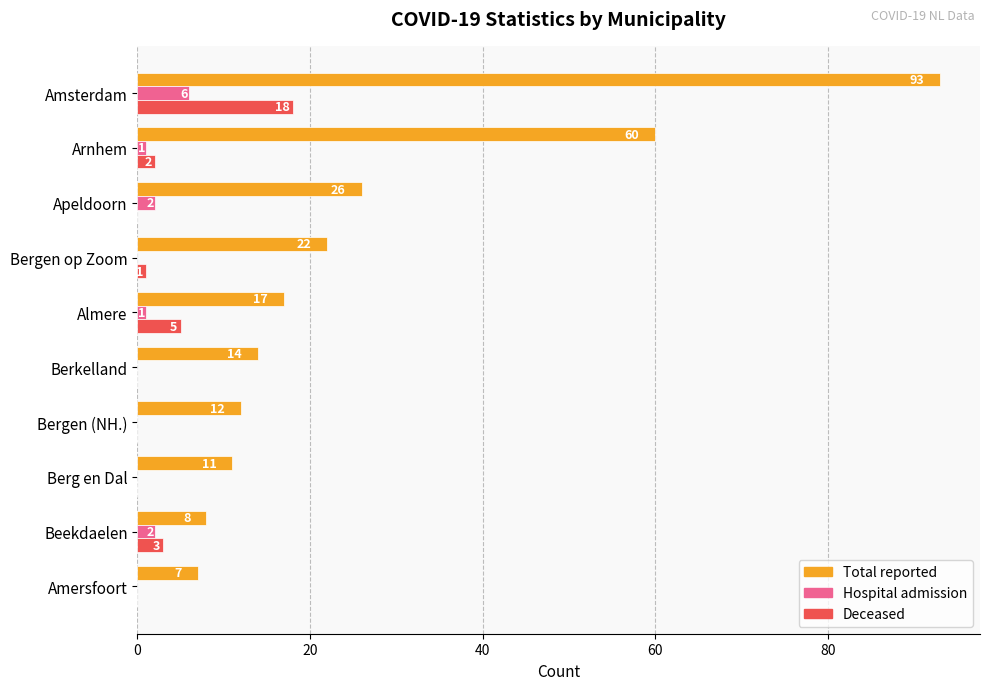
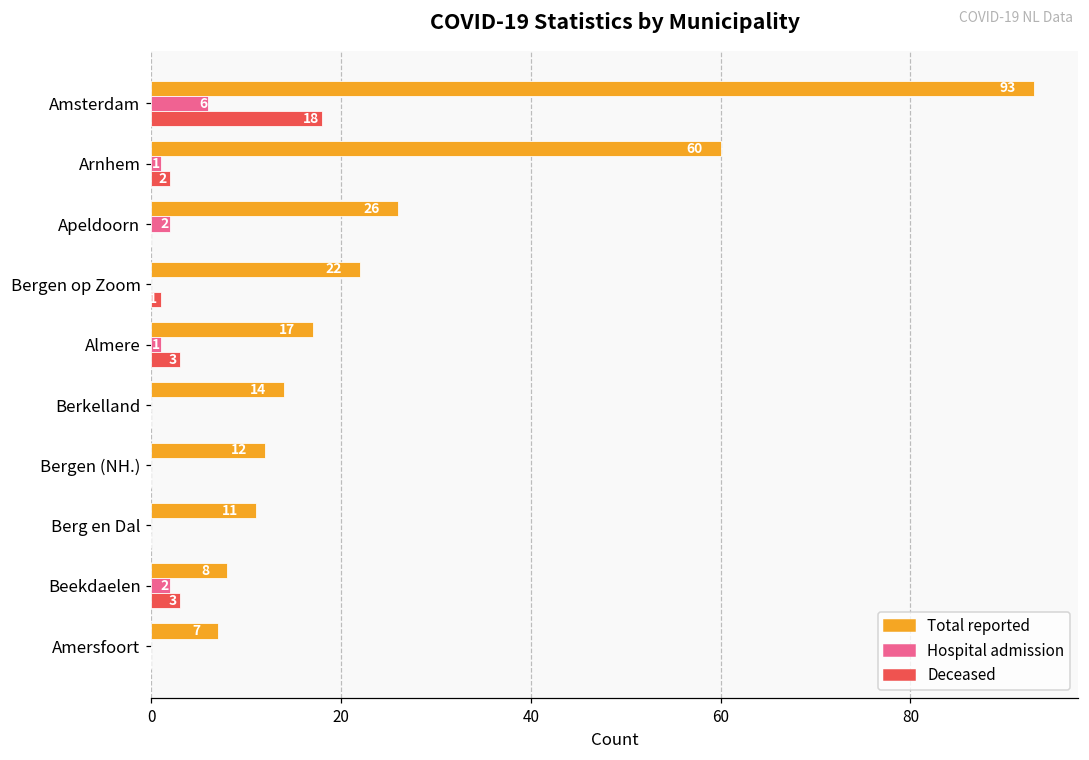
  {
    "Deceased": {
      "Amsterdam": 18,
      "Arnhem": 2,
-     "Almere": 5,
+     "Almere": 3,
      "Beekdaelen": 3
    }
  }
